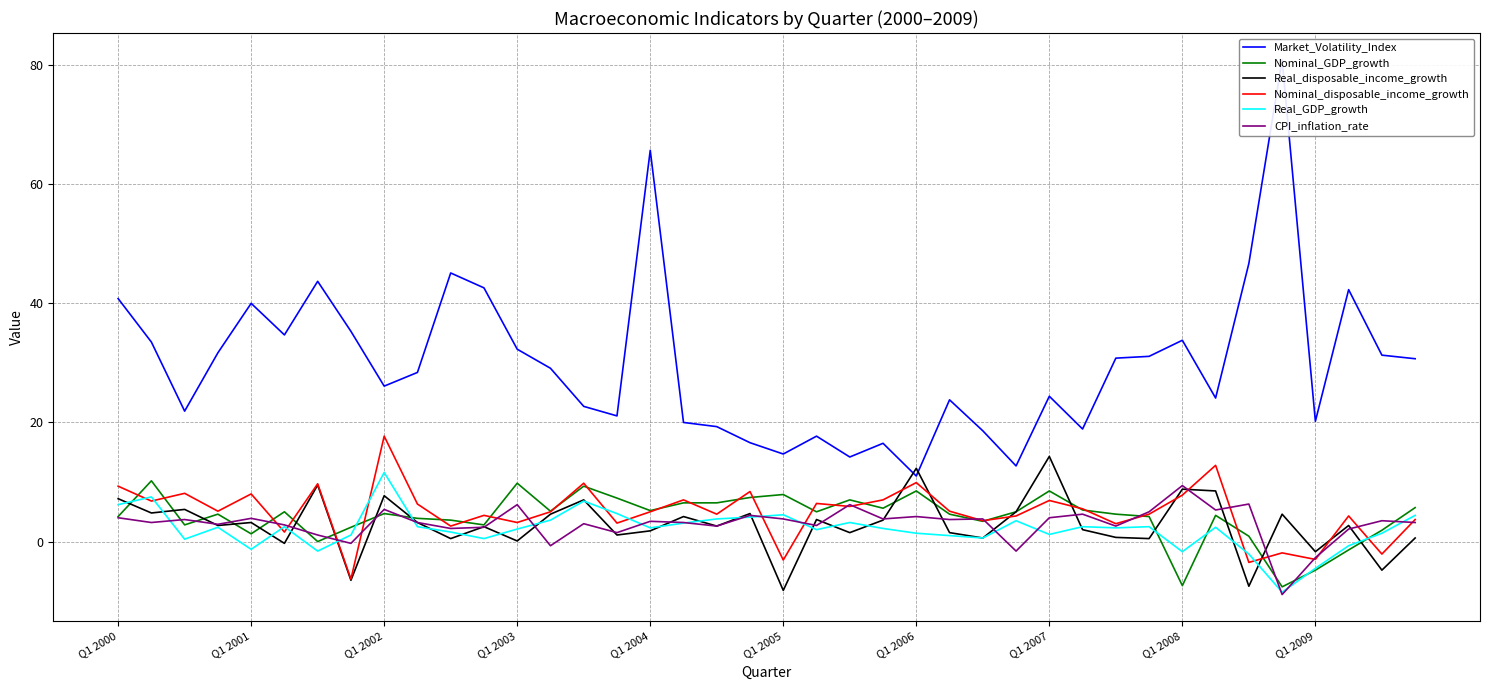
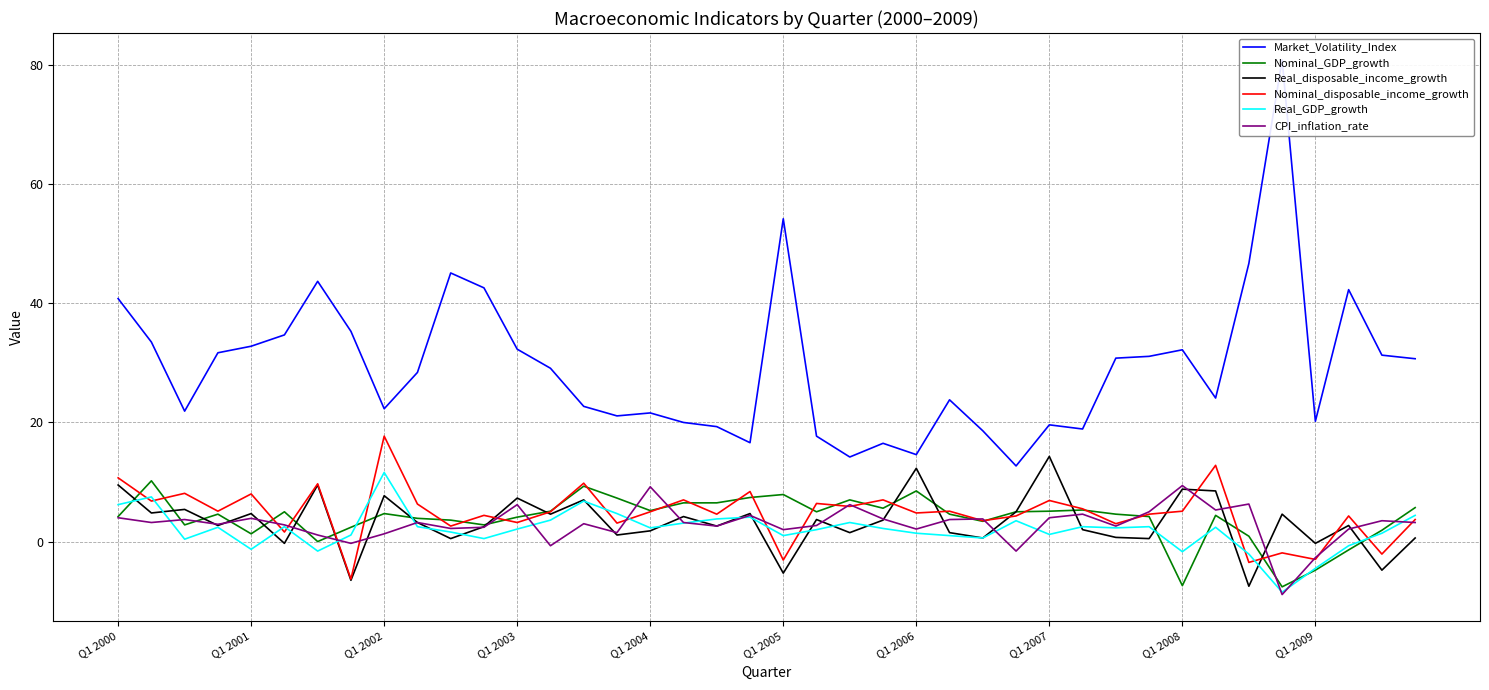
  {
    "Market_Volatility_Index": {
      "Q1 2000": 41,
-     "Q1 2001": 40,
-     "Q1 2002": 26,
+     "Q1 2001": 33,
+     "Q1 2002": 22,
      "Q1 2003": 32,
-     "Q1 2004": 66,
-     "Q1 2005": 15,
-     "Q1 2006": 11,
-     "Q1 2007": 24,
-     "Q1 2008": 34,
+     "Q1 2004": 22,
+     "Q1 2005": 54,
+     "Q1 2006": 15,
+     "Q1 2007": 20,
+     "Q1 2008": 32,
      "Q1 2009": 20
    },
    "Nominal_GDP_growth": {
      "Q1 2001": 1,
      "Q1 2002": 5,
-     "Q1 2003": 10,
+     "Q1 2003": 4,
      "Q1 2005": 8,
      "Q1 2006": 9,
-     "Q1 2007": 9,
+     "Q1 2007": 5,
      "Q1 2008": -7
    },
    "Real_disposable_income_growth": {
-     "Q1 2000": 7,
-     "Q1 2001": 3,
+     "Q1 2000": 10,
+     "Q1 2001": 5,
      "Q1 2002": 8,
-     "Q1 2003": 0,
+     "Q1 2003": 7,
      "Q1 2004": 2,
-     "Q1 2005": -8,
+     "Q1 2005": -5,
      "Q1 2006": 12,
      "Q1 2007": 14,
      "Q1 2008": 9,
-     "Q1 2009": -2
+     "Q1 2009": 0
    },
    "Nominal_disposable_income_growth": {
-     "Q1 2000": 9,
+     "Q1 2000": 11,
      "Q1 2001": 8,
      "Q1 2002": 18,
      "Q1 2003": 3,
      "Q1 2005": -3,
-     "Q1 2006": 10,
+     "Q1 2006": 5,
      "Q1 2007": 7,
-     "Q1 2008": 8
+     "Q1 2008": 5
    },
    "Real_GDP_growth": {
      "Q1 2000": 6,
      "Q1 2001": -1,
      "Q1 2002": 12,
      "Q1 2003": 2,
      "Q1 2004": 2,
-     "Q1 2005": 5,
+     "Q1 2005": 1,
      "Q1 2006": 1,
      "Q1 2007": 1,
      "Q1 2008": -2
    },
    "CPI_inflation_rate": {
      "Q1 2001": 4,
-     "Q1 2002": 5,
+     "Q1 2002": 1,
      "Q1 2003": 6,
-     "Q1 2004": 3,
-     "Q1 2005": 4,
-     "Q1 2006": 4,
+     "Q1 2004": 9,
+     "Q1 2005": 2,
+     "Q1 2006": 2,
      "Q1 2007": 4,
      "Q1 2008": 9
    }
  }
